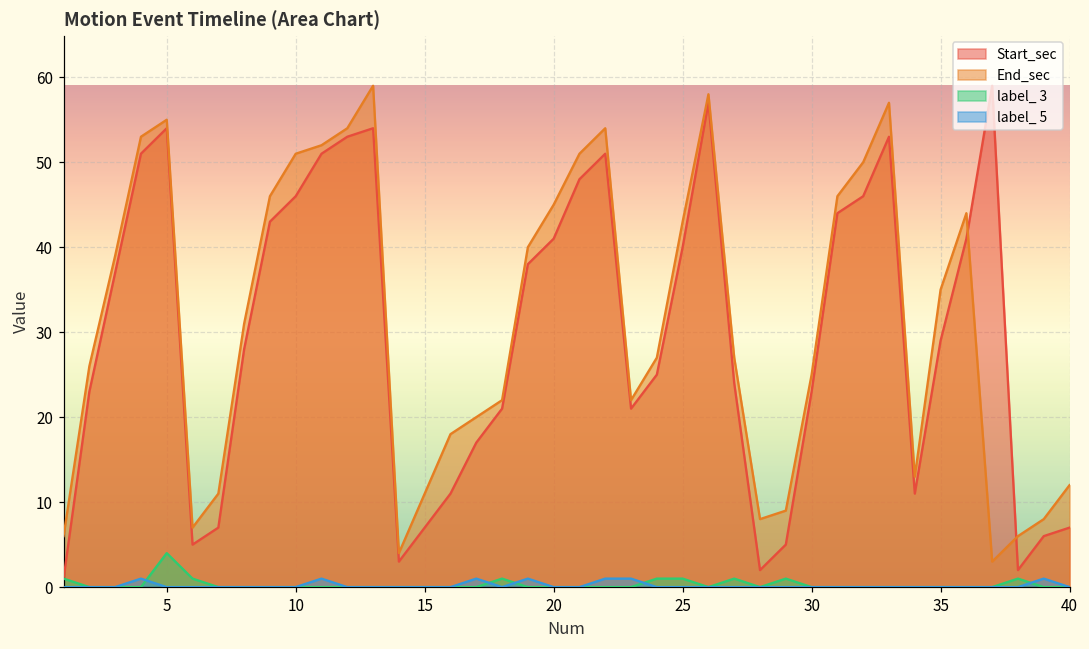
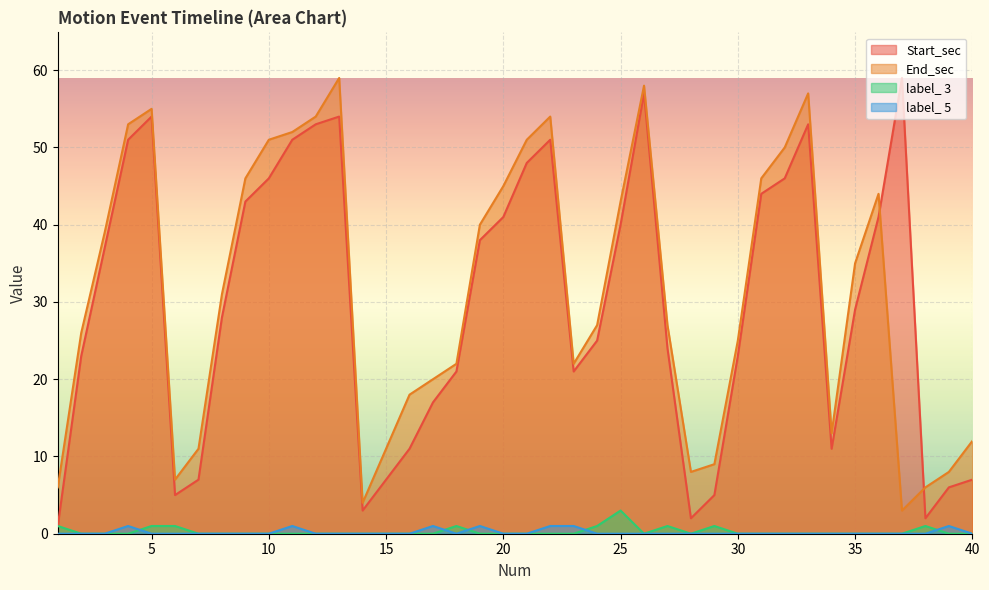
  {
    "label_ 3": {
-     "5": 4,
-     "25": 1
+     "5": 1,
+     "25": 3
    },
    "label_ 5": {
      "5": 0,
      "25": 0
    }
  }
